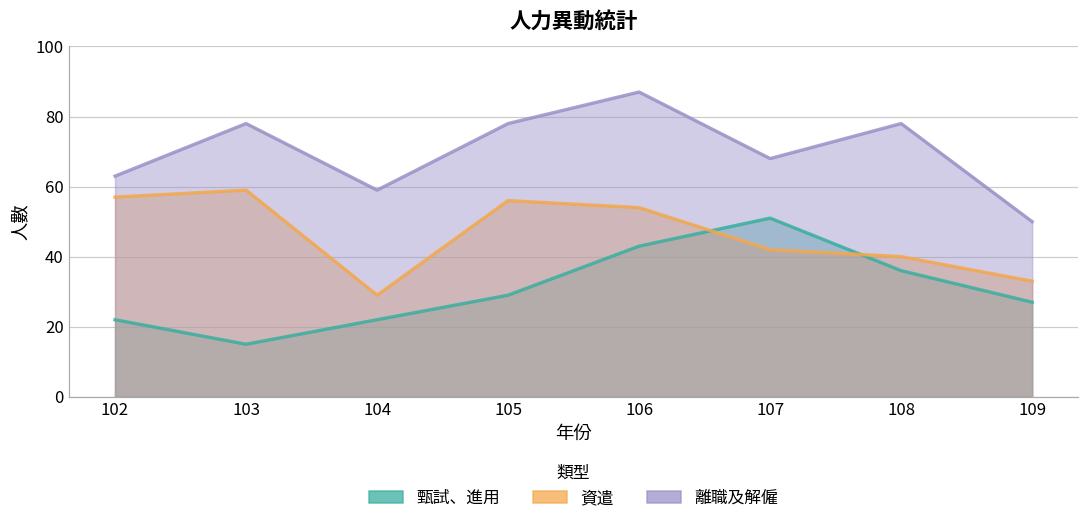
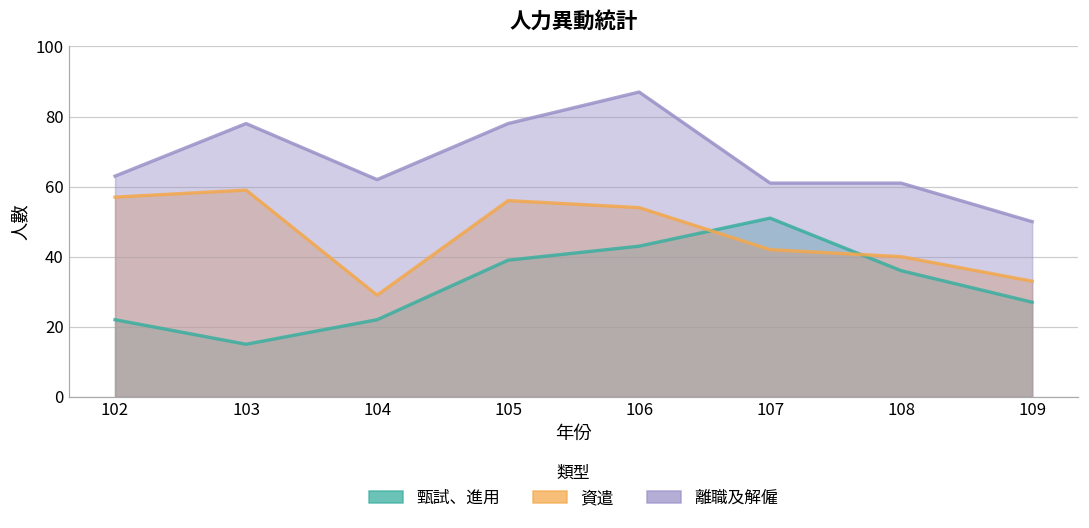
  {
    "甄試、進用": {
      "102": 22,
      "103": 15,
      "104": 22,
-     "105": 29,
+     "105": 39,
      "106": 43,
      "107": 51,
      "108": 36,
      "109": 27
    },
    "資遣": {
      "102": 57,
      "103": 59,
      "104": 29,
      "105": 56,
      "106": 54,
      "107": 42,
      "108": 40,
      "109": 33
    },
    "離職及解僱": {
      "102": 63,
      "103": 78,
-     "104": 59,
+     "104": 62,
      "105": 78,
      "106": 87,
-     "107": 68,
-     "108": 78,
+     "107": 61,
+     "108": 61,
      "109": 50
    }
  }
